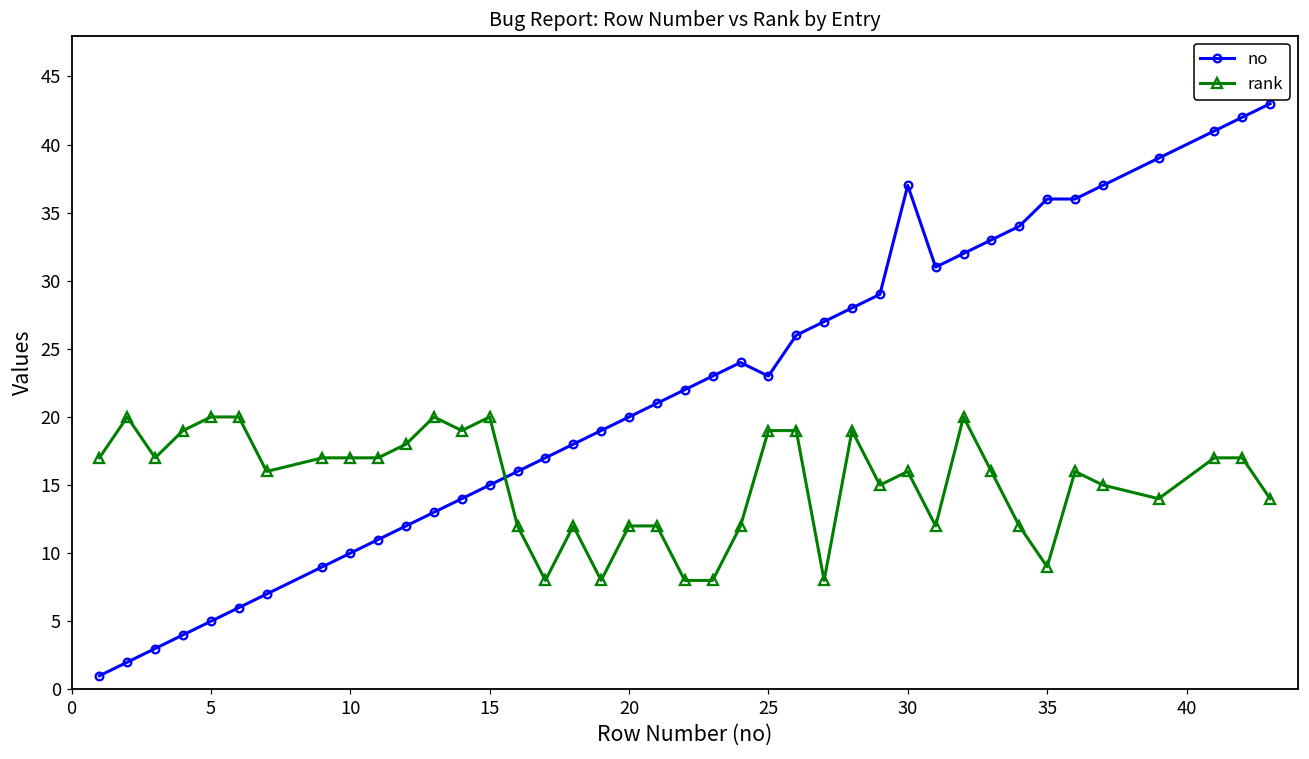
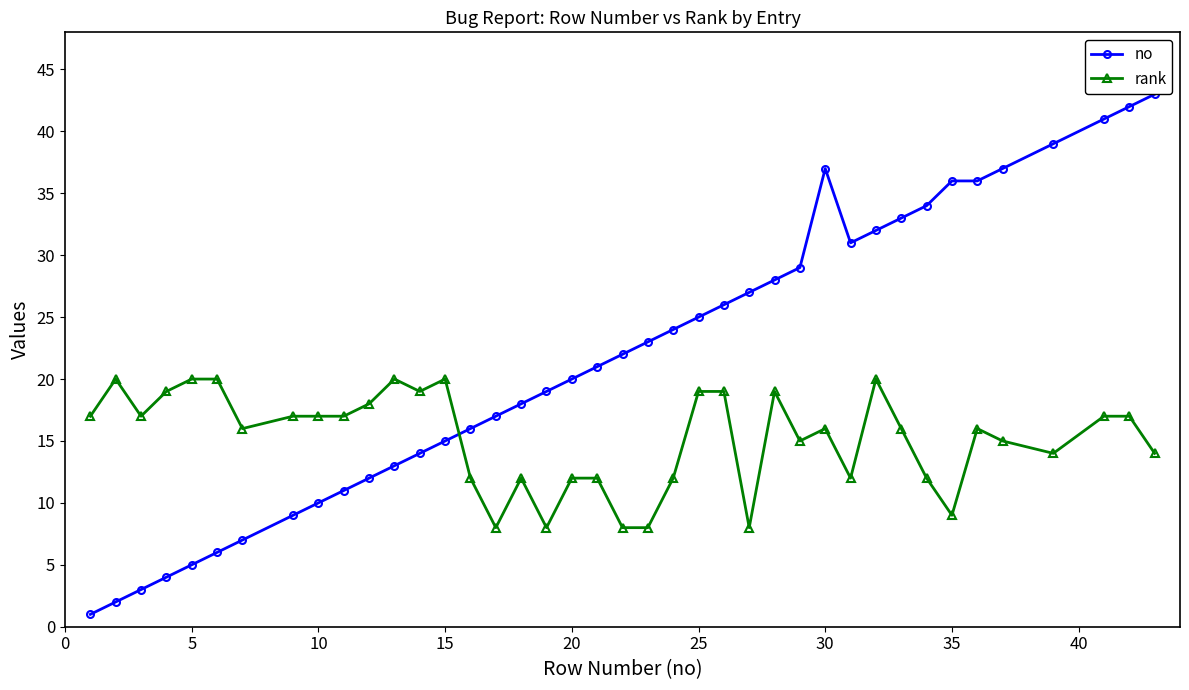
  {
    "no": {
      "5": 5,
      "10": 10,
      "15": 15,
      "20": 20,
-     "25": 23,
+     "25": 25,
      "30": 37,
      "35": 36
    },
    "rank": {
      "5": 20,
      "10": 17,
      "15": 20,
      "20": 12,
      "25": 19,
      "30": 16,
      "35": 9
    }
  }
